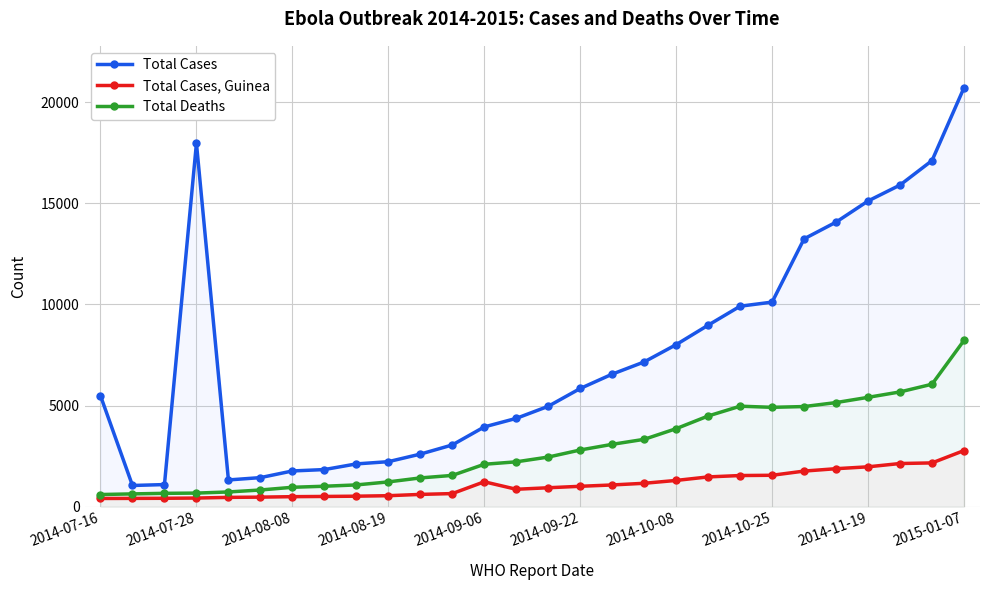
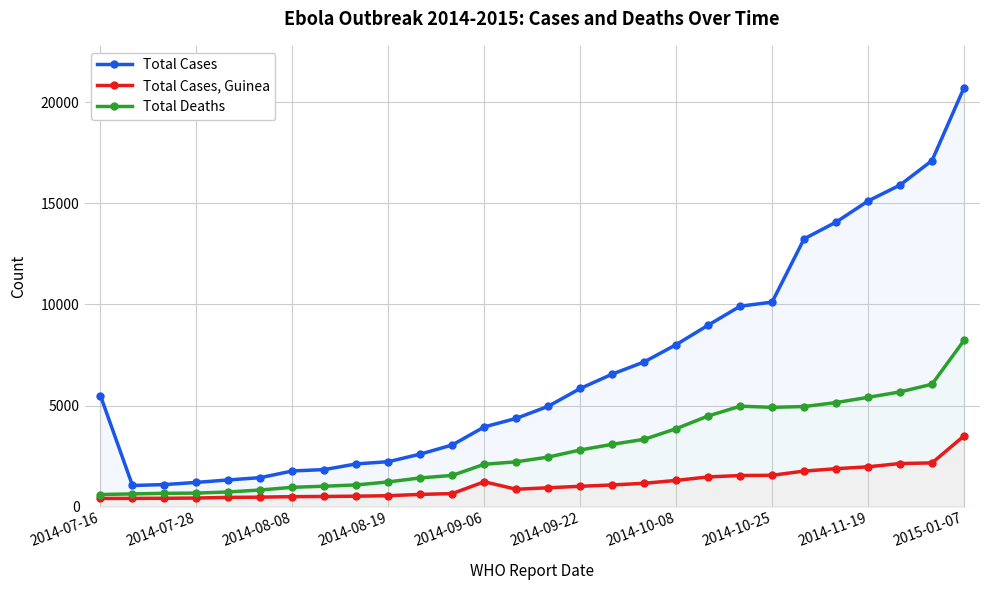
  {
    "Total Cases": {
      "2014-07-16": 5500,
-     "2014-07-28": 18000,
+     "2014-07-28": 1200,
      "2014-08-08": 1800,
      "2014-08-19": 2200,
      "2014-09-06": 3900,
      "2014-09-22": 5800,
      "2014-10-08": 8000,
      "2014-10-25": 10100,
      "2014-11-19": 15100,
      "2015-01-07": 20700
    },
    "Total Cases, Guinea": {
      "2014-07-16": 400,
      "2014-07-28": 400,
      "2014-08-08": 500,
      "2014-08-19": 500,
      "2014-09-06": 1200,
      "2014-09-22": 1000,
      "2014-10-08": 1300,
      "2014-10-25": 1600,
      "2014-11-19": 2000,
-     "2015-01-07": 2800
+     "2015-01-07": 3500
    },
    "Total Deaths": {
      "2014-07-16": 600,
      "2014-07-28": 700,
      "2014-08-08": 1000,
      "2014-08-19": 1200,
      "2014-09-06": 2100,
      "2014-09-22": 2800,
      "2014-10-08": 3900,
      "2014-10-25": 4900,
      "2014-11-19": 5400,
      "2015-01-07": 8200
    }
  }
